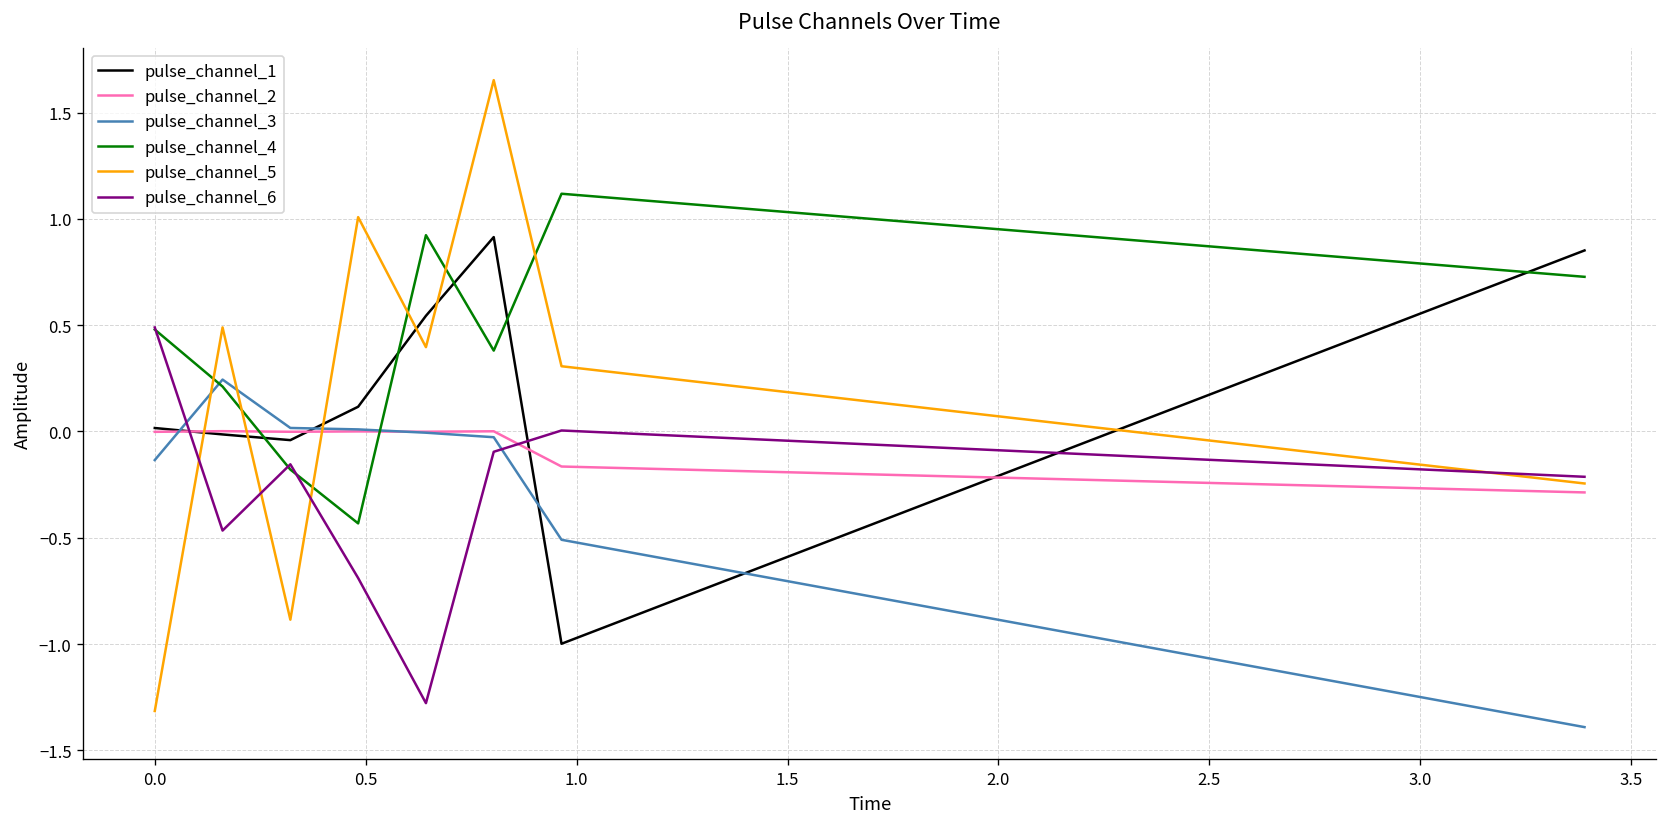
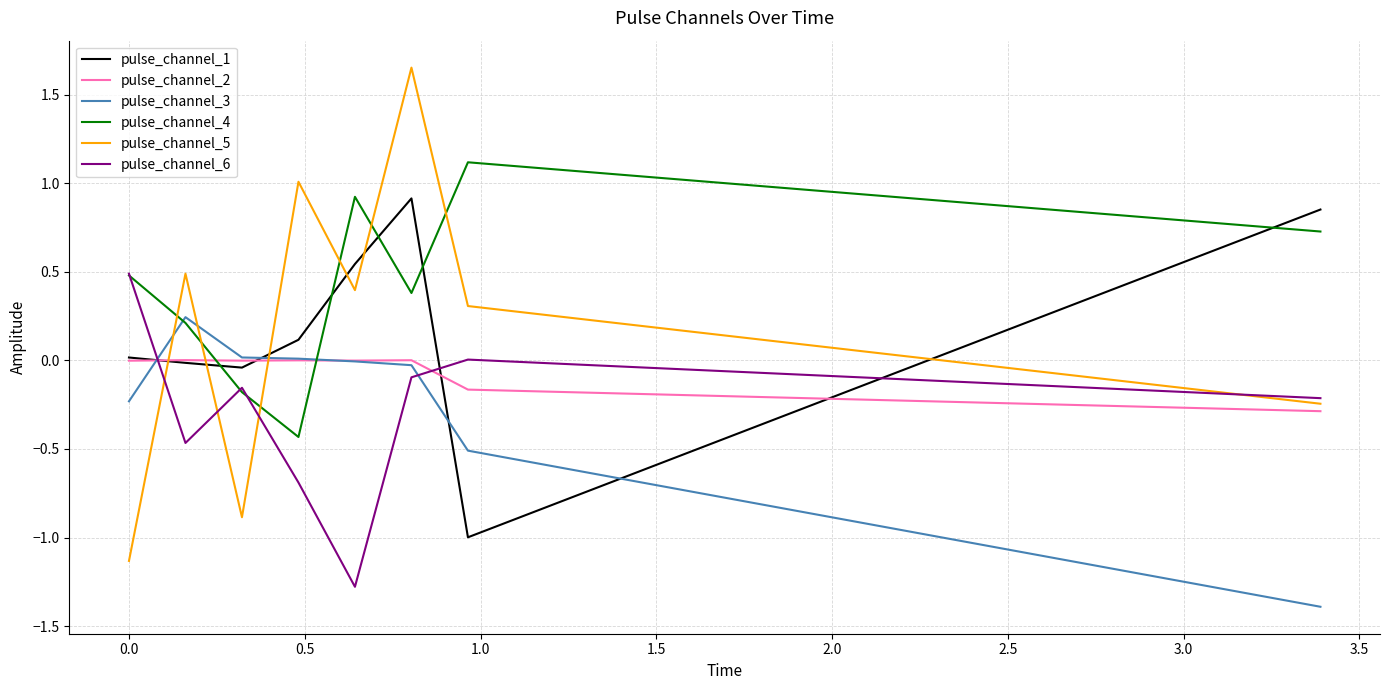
  {
    "pulse_channel_1": {
      "0.0": 0.02
    },
    "pulse_channel_2": {
      "0.0": 0.00
    },
    "pulse_channel_3": {
-     "0.0": -0.13
+     "0.0": -0.23
    },
    "pulse_channel_5": {
-     "0.0": -1.32
+     "0.0": -1.13
    }
  }
